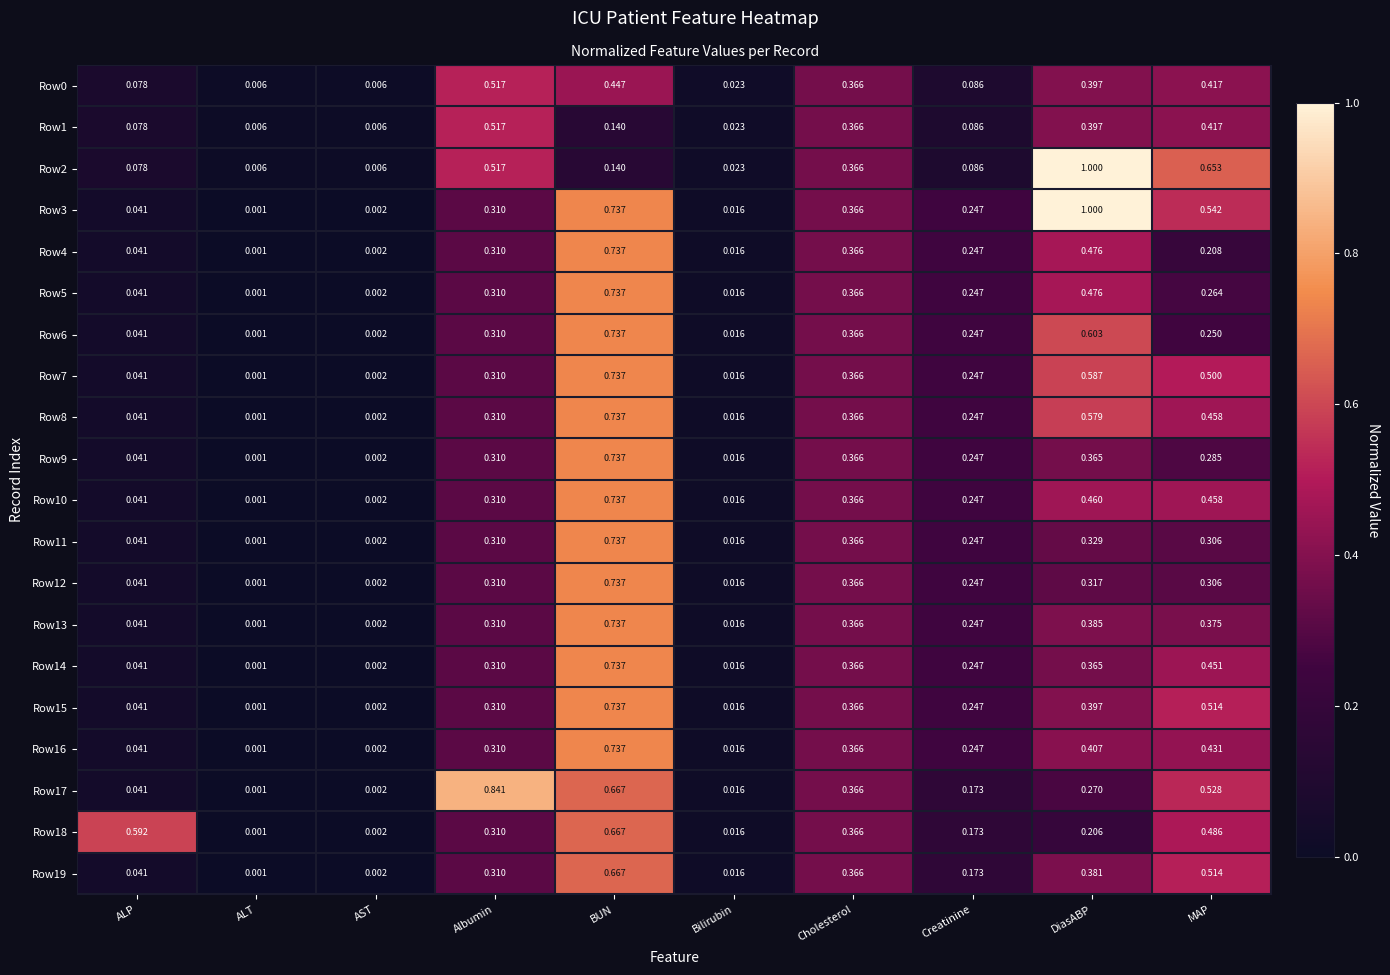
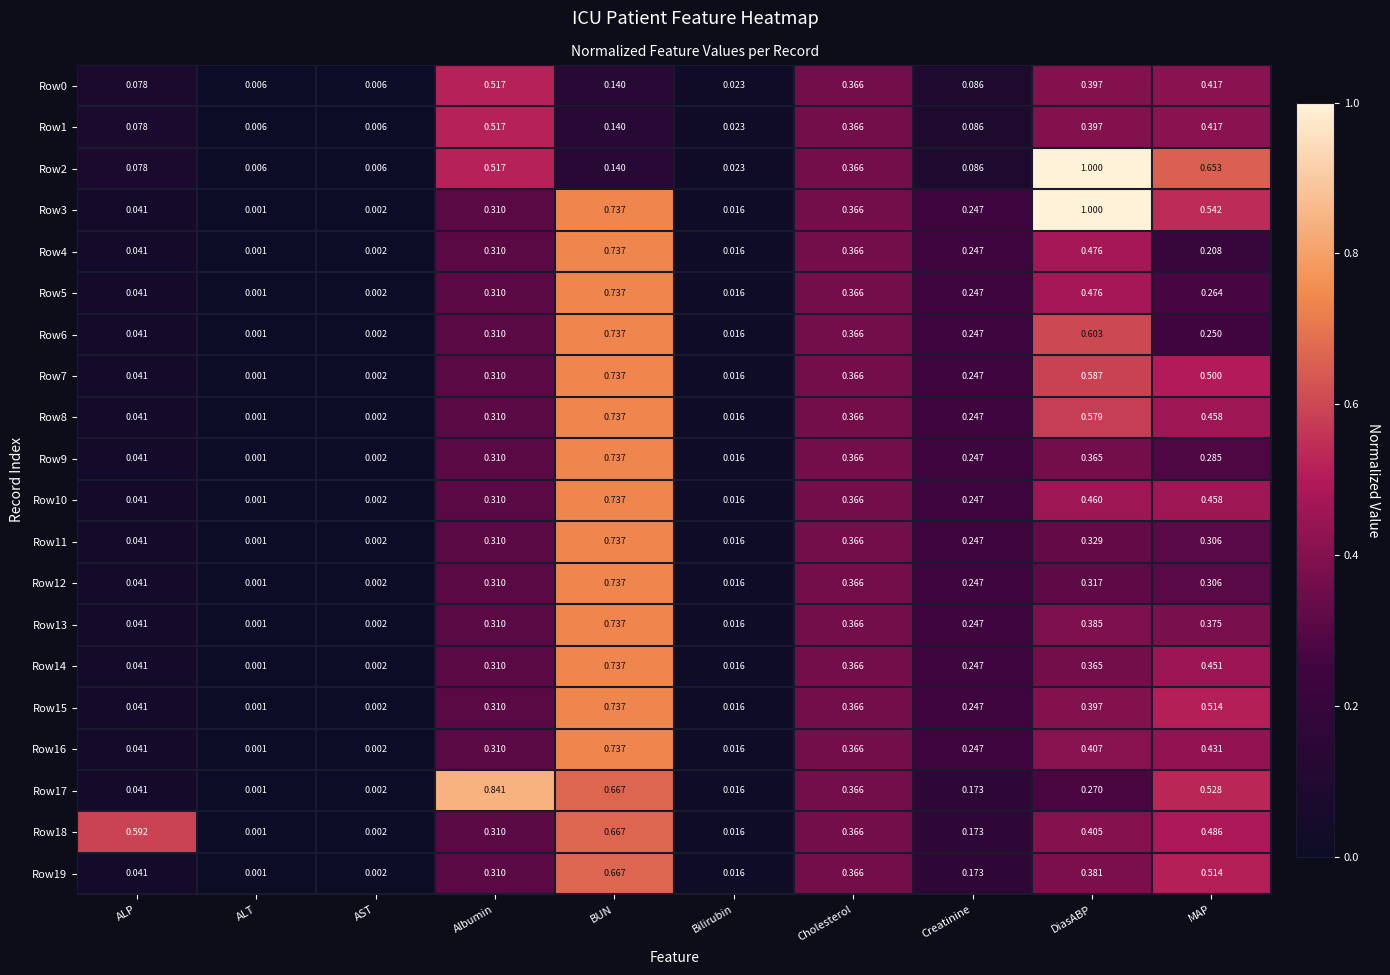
  {
    "Row0": {
      "ALP": 0.078,
      "ALT": 0.006,
      "AST": 0.006,
      "Albumin": 0.517,
-     "BUN": 0.447,
+     "BUN": 0.140,
      "Bilirubin": 0.023,
      "Cholesterol": 0.366,
      "Creatinine": 0.086,
      "DiasABP": 0.397,
      "MAP": 0.417
    },
    "Row1": {
      "ALP": 0.078,
      "ALT": 0.006,
      "AST": 0.006,
      "Albumin": 0.517,
      "BUN": 0.140,
      "Bilirubin": 0.023,
      "Cholesterol": 0.366,
      "Creatinine": 0.086,
      "DiasABP": 0.397,
      "MAP": 0.417
    },
    "Row2": {
      "ALP": 0.078,
      "ALT": 0.006,
      "AST": 0.006,
      "Albumin": 0.517,
      "BUN": 0.140,
      "Bilirubin": 0.023,
      "Cholesterol": 0.366,
      "Creatinine": 0.086,
      "DiasABP": 1.000,
      "MAP": 0.653
    },
    "Row3": {
      "ALP": 0.041,
      "ALT": 0.001,
      "AST": 0.002,
      "Albumin": 0.310,
      "BUN": 0.737,
      "Bilirubin": 0.016,
      "Cholesterol": 0.366,
      "Creatinine": 0.247,
      "DiasABP": 1.000,
      "MAP": 0.542
    },
    "Row4": {
      "ALP": 0.041,
      "ALT": 0.001,
      "AST": 0.002,
      "Albumin": 0.310,
      "BUN": 0.737,
      "Bilirubin": 0.016,
      "Cholesterol": 0.366,
      "Creatinine": 0.247,
      "DiasABP": 0.476,
      "MAP": 0.208
    },
    "Row5": {
      "ALP": 0.041,
      "ALT": 0.001,
      "AST": 0.002,
      "Albumin": 0.310,
      "BUN": 0.737,
      "Bilirubin": 0.016,
      "Cholesterol": 0.366,
      "Creatinine": 0.247,
      "DiasABP": 0.476,
      "MAP": 0.264
    },
    "Row6": {
      "ALP": 0.041,
      "ALT": 0.001,
      "AST": 0.002,
      "Albumin": 0.310,
      "BUN": 0.737,
      "Bilirubin": 0.016,
      "Cholesterol": 0.366,
      "Creatinine": 0.247,
      "DiasABP": 0.603,
      "MAP": 0.250
    },
    "Row7": {
      "ALP": 0.041,
      "ALT": 0.001,
      "AST": 0.002,
      "Albumin": 0.310,
      "BUN": 0.737,
      "Bilirubin": 0.016,
      "Cholesterol": 0.366,
      "Creatinine": 0.247,
      "DiasABP": 0.587,
      "MAP": 0.500
    },
    "Row8": {
      "ALP": 0.041,
      "ALT": 0.001,
      "AST": 0.002,
      "Albumin": 0.310,
      "BUN": 0.737,
      "Bilirubin": 0.016,
      "Cholesterol": 0.366,
      "Creatinine": 0.247,
      "DiasABP": 0.579,
      "MAP": 0.458
    },
    "Row9": {
      "ALP": 0.041,
      "ALT": 0.001,
      "AST": 0.002,
      "Albumin": 0.310,
      "BUN": 0.737,
      "Bilirubin": 0.016,
      "Cholesterol": 0.366,
      "Creatinine": 0.247,
      "DiasABP": 0.365,
      "MAP": 0.285
    },
    "Row10": {
      "ALP": 0.041,
      "ALT": 0.001,
      "AST": 0.002,
      "Albumin": 0.310,
      "BUN": 0.737,
      "Bilirubin": 0.016,
      "Cholesterol": 0.366,
      "Creatinine": 0.247,
      "DiasABP": 0.460,
      "MAP": 0.458
    },
    "Row11": {
      "ALP": 0.041,
      "ALT": 0.001,
      "AST": 0.002,
      "Albumin": 0.310,
      "BUN": 0.737,
      "Bilirubin": 0.016,
      "Cholesterol": 0.366,
      "Creatinine": 0.247,
      "DiasABP": 0.329,
      "MAP": 0.306
    },
    "Row12": {
      "ALP": 0.041,
      "ALT": 0.001,
      "AST": 0.002,
      "Albumin": 0.310,
      "BUN": 0.737,
      "Bilirubin": 0.016,
      "Cholesterol": 0.366,
      "Creatinine": 0.247,
      "DiasABP": 0.317,
      "MAP": 0.306
    },
    "Row13": {
      "ALP": 0.041,
      "ALT": 0.001,
      "AST": 0.002,
      "Albumin": 0.310,
      "BUN": 0.737,
      "Bilirubin": 0.016,
      "Cholesterol": 0.366,
      "Creatinine": 0.247,
      "DiasABP": 0.385,
      "MAP": 0.375
    },
    "Row14": {
      "ALP": 0.041,
      "ALT": 0.001,
      "AST": 0.002,
      "Albumin": 0.310,
      "BUN": 0.737,
      "Bilirubin": 0.016,
      "Cholesterol": 0.366,
      "Creatinine": 0.247,
      "DiasABP": 0.365,
      "MAP": 0.451
    },
    "Row15": {
      "ALP": 0.041,
      "ALT": 0.001,
      "AST": 0.002,
      "Albumin": 0.310,
      "BUN": 0.737,
      "Bilirubin": 0.016,
      "Cholesterol": 0.366,
      "Creatinine": 0.247,
      "DiasABP": 0.397,
      "MAP": 0.514
    },
    "Row16": {
      "ALP": 0.041,
      "ALT": 0.001,
      "AST": 0.002,
      "Albumin": 0.310,
      "BUN": 0.737,
      "Bilirubin": 0.016,
      "Cholesterol": 0.366,
      "Creatinine": 0.247,
      "DiasABP": 0.407,
      "MAP": 0.431
    },
    "Row17": {
      "ALP": 0.041,
      "ALT": 0.001,
      "AST": 0.002,
      "Albumin": 0.841,
      "BUN": 0.667,
      "Bilirubin": 0.016,
      "Cholesterol": 0.366,
      "Creatinine": 0.173,
      "DiasABP": 0.270,
      "MAP": 0.528
    },
    "Row18": {
      "ALP": 0.592,
      "ALT": 0.001,
      "AST": 0.002,
      "Albumin": 0.310,
      "BUN": 0.667,
      "Bilirubin": 0.016,
      "Cholesterol": 0.366,
      "Creatinine": 0.173,
-     "DiasABP": 0.206,
+     "DiasABP": 0.405,
      "MAP": 0.486
    },
    "Row19": {
      "ALP": 0.041,
      "ALT": 0.001,
      "AST": 0.002,
      "Albumin": 0.310,
      "BUN": 0.667,
      "Bilirubin": 0.016,
      "Cholesterol": 0.366,
      "Creatinine": 0.173,
      "DiasABP": 0.381,
      "MAP": 0.514
    }
  }
